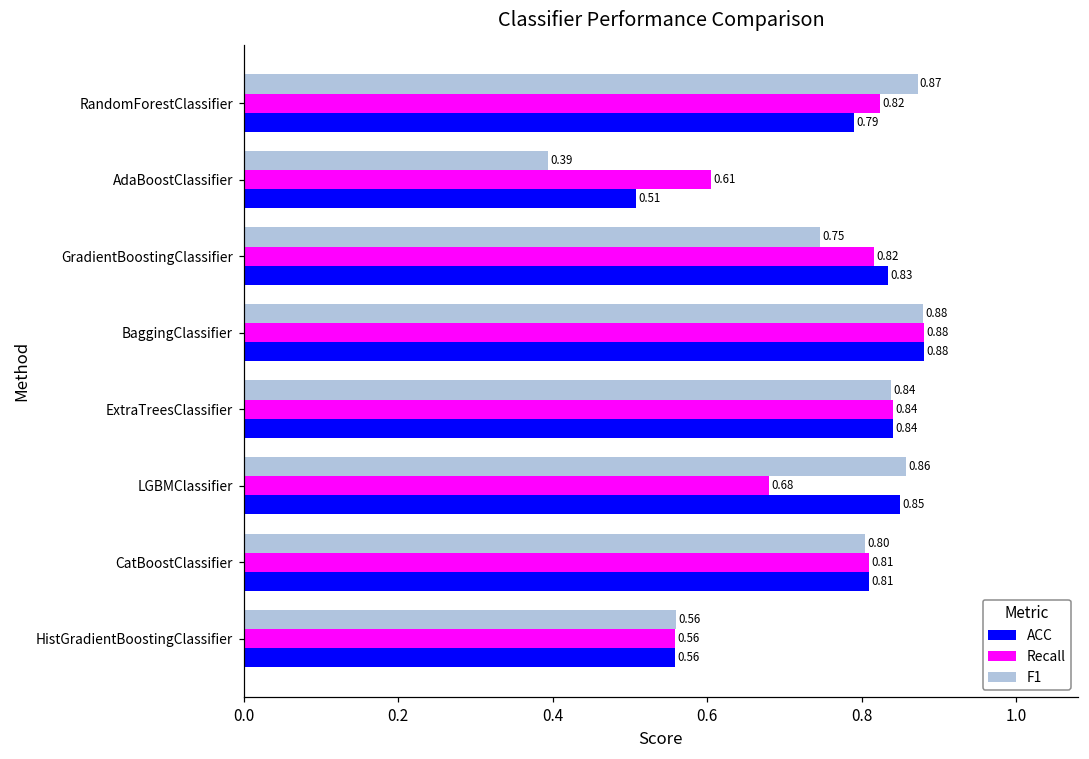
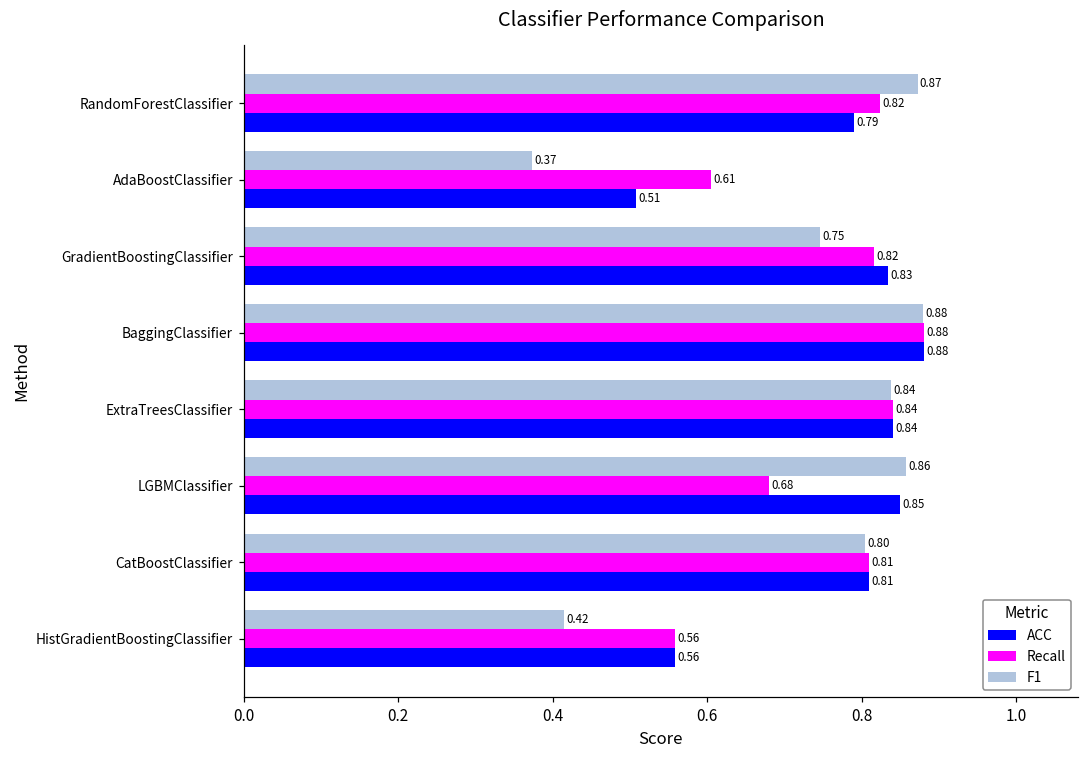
  {
    "ACC": {
      "RandomForestClassifier": 0.79,
      "AdaBoostClassifier": 0.51,
      "GradientBoostingClassifier": 0.83,
      "BaggingClassifier": 0.88,
      "ExtraTreesClassifier": 0.84,
      "LGBMClassifier": 0.85,
      "CatBoostClassifier": 0.81,
      "HistGradientBoostingClassifier": 0.56
    },
    "Recall": {
      "RandomForestClassifier": 0.82,
      "AdaBoostClassifier": 0.61,
      "GradientBoostingClassifier": 0.82,
      "BaggingClassifier": 0.88,
      "ExtraTreesClassifier": 0.84,
      "LGBMClassifier": 0.68,
      "CatBoostClassifier": 0.81,
      "HistGradientBoostingClassifier": 0.56
    },
    "F1": {
      "RandomForestClassifier": 0.87,
-     "AdaBoostClassifier": 0.39,
+     "AdaBoostClassifier": 0.37,
      "GradientBoostingClassifier": 0.75,
      "BaggingClassifier": 0.88,
      "ExtraTreesClassifier": 0.84,
      "LGBMClassifier": 0.86,
      "CatBoostClassifier": 0.80,
-     "HistGradientBoostingClassifier": 0.56
+     "HistGradientBoostingClassifier": 0.42
    }
  }
